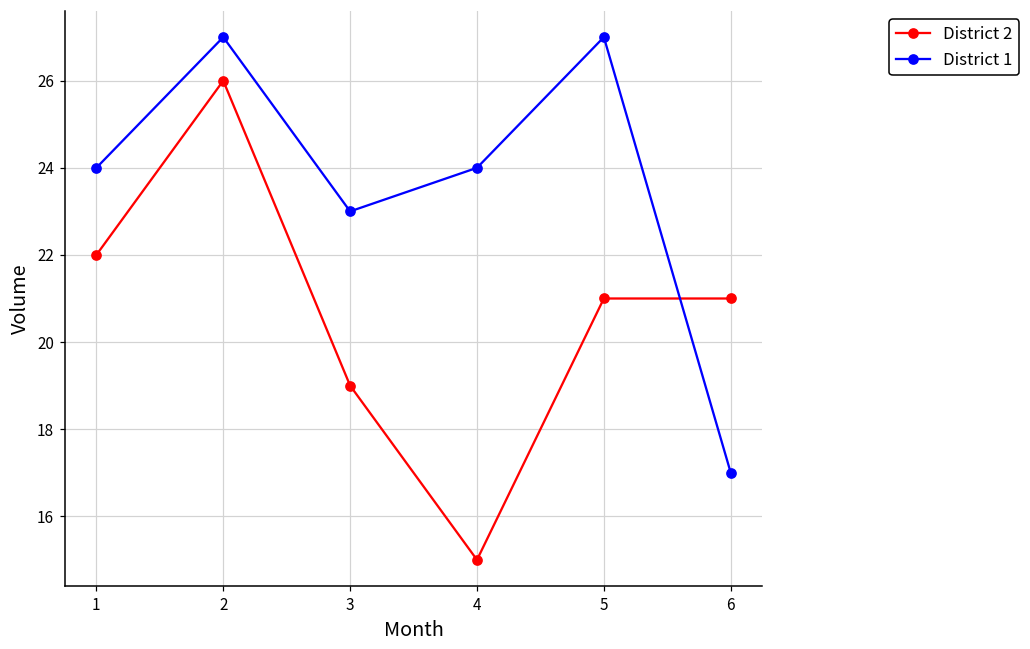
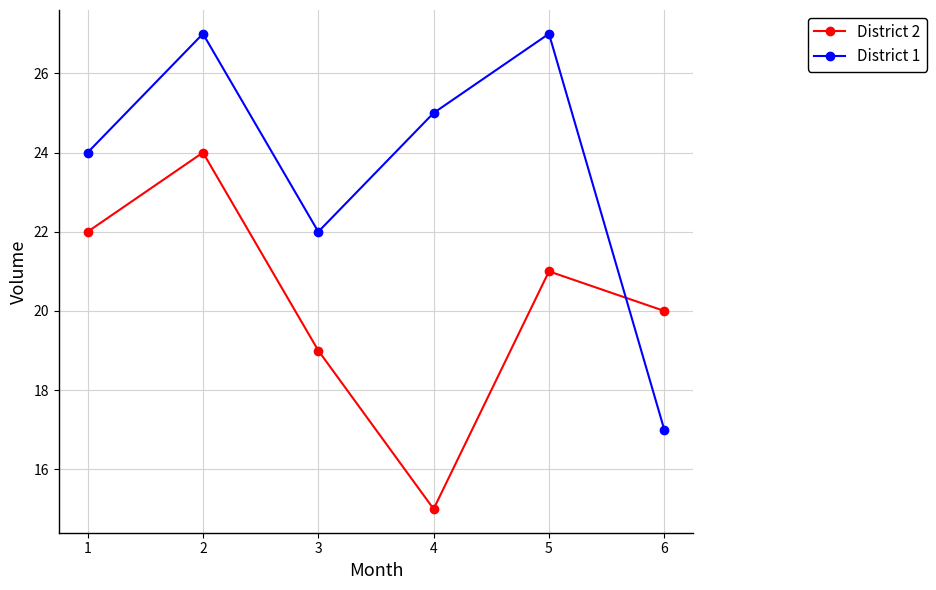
  {
    "District 2": {
      "1": 22,
-     "2": 26,
+     "2": 24,
      "3": 19,
      "4": 15,
      "5": 21,
-     "6": 21
+     "6": 20
    },
    "District 1": {
      "1": 24,
      "2": 27,
-     "3": 23,
-     "4": 24,
+     "3": 22,
+     "4": 25,
      "5": 27,
      "6": 17
    }
  }
